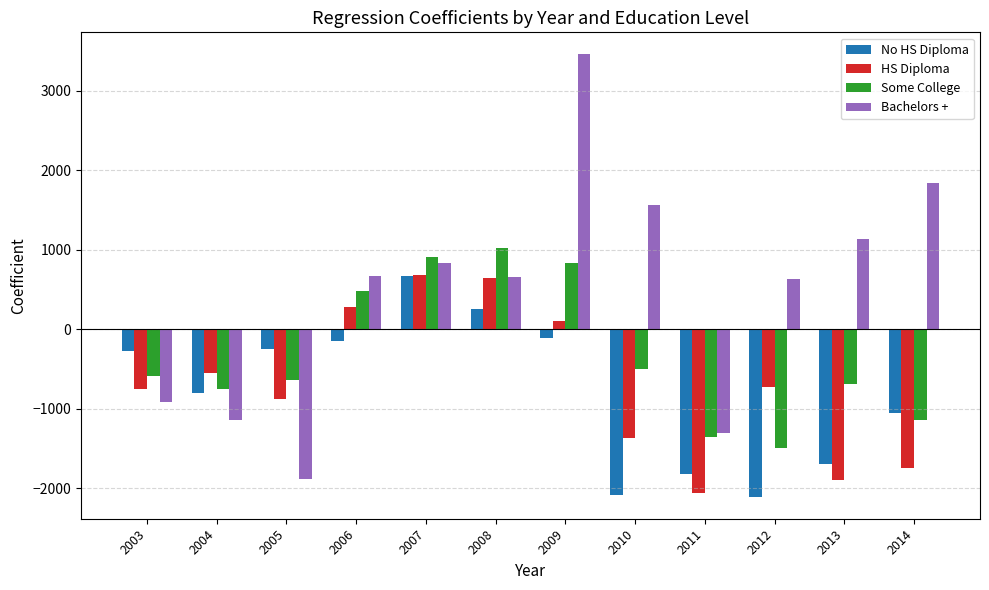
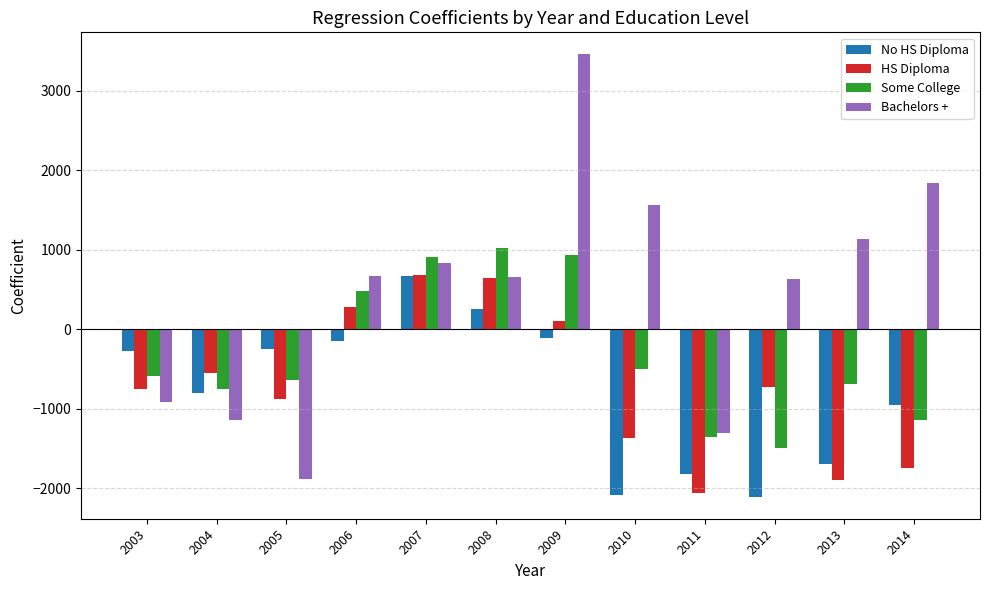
  {
    "No HS Diploma": {
      "2003": -300,
      "2004": -800,
      "2005": -200,
      "2006": -100,
      "2007": 700,
      "2008": 300,
      "2009": -100,
      "2010": -2100,
      "2011": -1800,
      "2012": -2100,
      "2013": -1700,
-     "2014": -1100
+     "2014": -900
    },
    "HS Diploma": {
      "2003": -700,
      "2004": -500,
      "2005": -900,
      "2006": 300,
      "2007": 700,
      "2008": 600,
      "2009": 100,
      "2010": -1400,
      "2011": -2100,
      "2012": -700,
      "2013": -1900,
      "2014": -1700
    },
    "Some College": {
      "2003": -600,
      "2004": -700,
      "2005": -600,
      "2006": 500,
      "2007": 900,
      "2008": 1000,
-     "2009": 800,
+     "2009": 900,
      "2010": -500,
      "2011": -1400,
      "2012": -1500,
      "2013": -700,
      "2014": -1100
    },
    "Bachelors +": {
      "2003": -900,
      "2004": -1100,
      "2005": -1900,
      "2006": 700,
      "2007": 800,
      "2008": 700,
      "2009": 3500,
      "2010": 1600,
      "2011": -1300,
      "2012": 600,
      "2013": 1100,
      "2014": 1800
    }
  }
